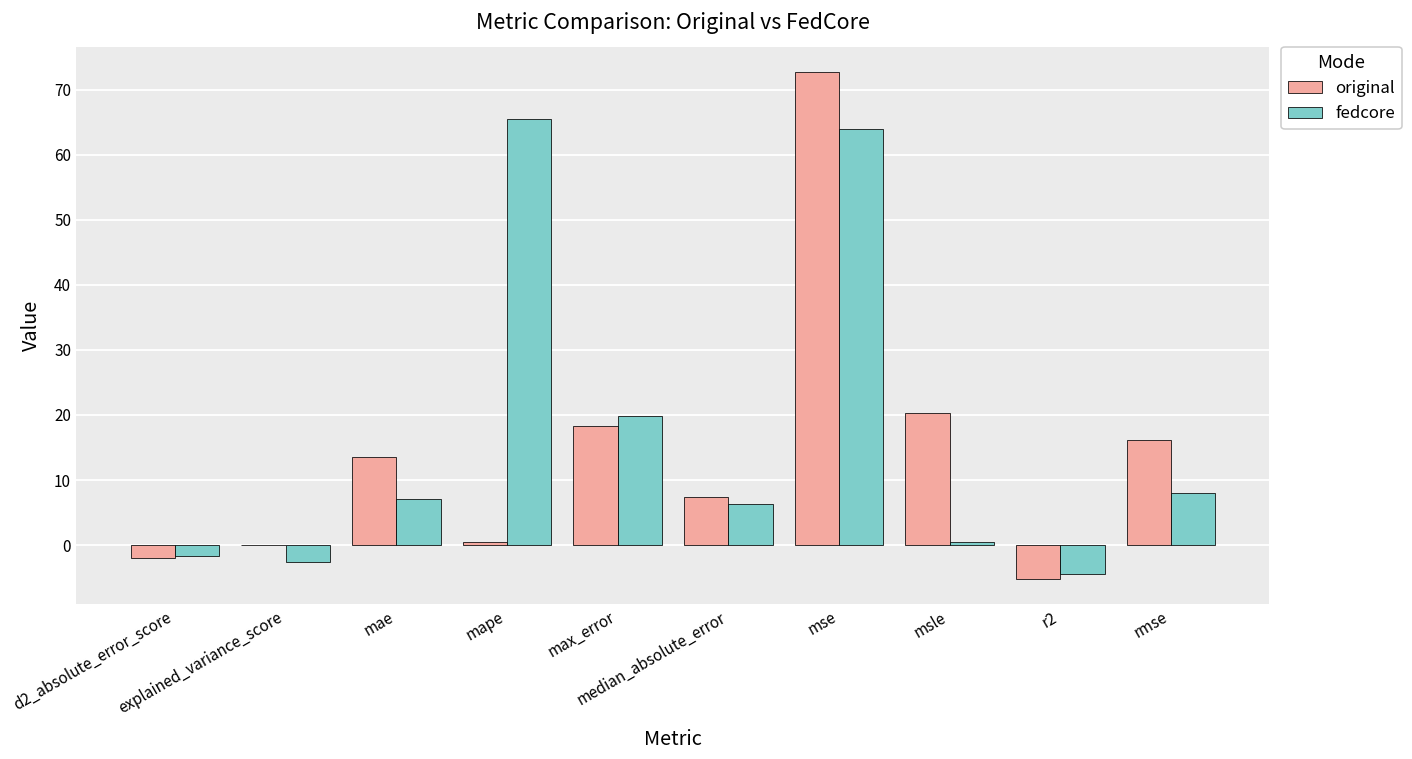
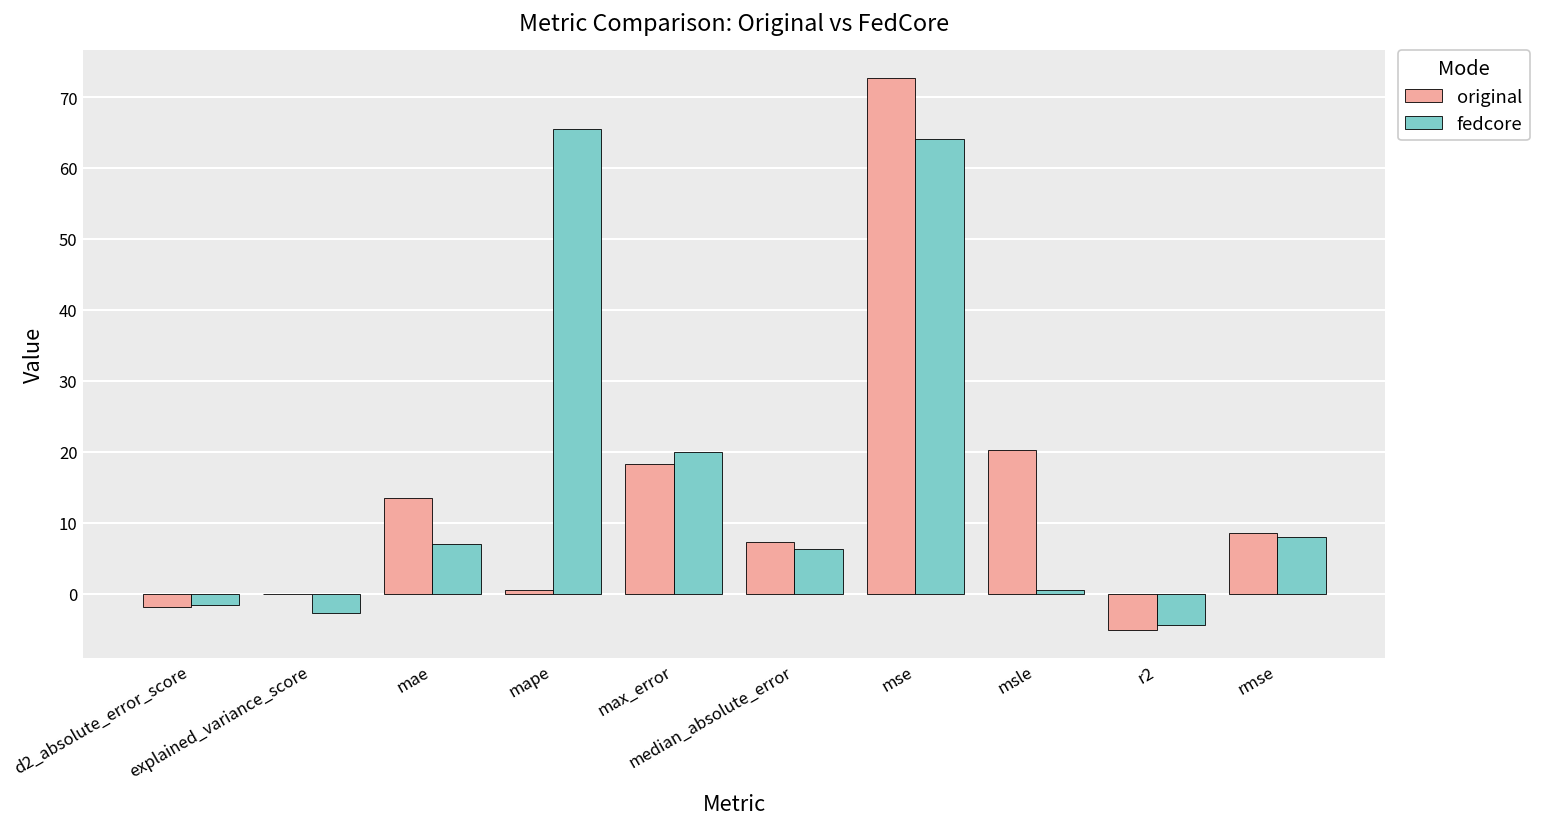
  {
    "original": {
      "d2_absolute_error_score": -2,
      "mae": 14,
      "mape": 1,
      "max_error": 18,
      "median_absolute_error": 7,
      "mse": 73,
      "msle": 20,
      "r2": -5,
-     "rmse": 16
+     "rmse": 9
    },
    "fedcore": {
      "d2_absolute_error_score": -2,
      "explained_variance_score": -3,
      "mae": 7,
      "mape": 66,
      "max_error": 20,
      "median_absolute_error": 6,
      "mse": 64,
      "msle": 0,
      "r2": -4,
      "rmse": 8
    }
  }
